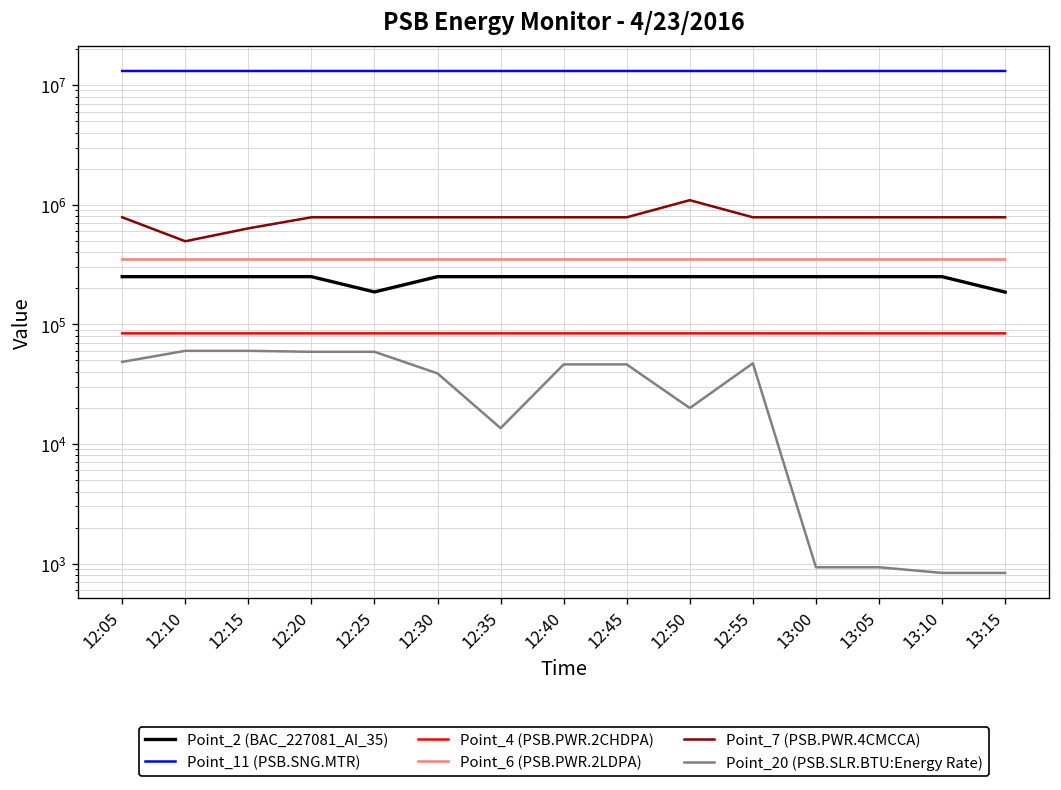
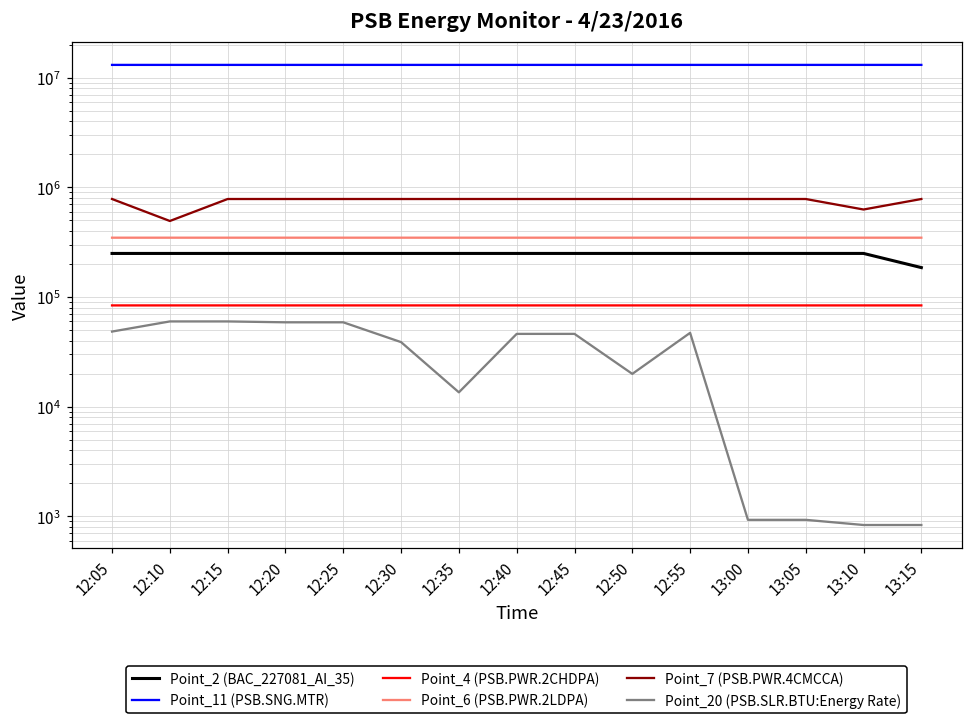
  {
    "Point_2 (BAC_227081_AI_35)": {
      "12:05": 250000,
      "12:10": 250000,
      "12:15": 250000,
      "12:20": 250000,
-     "12:25": 190000,
+     "12:25": 250000,
      "12:30": 250000,
      "12:35": 250000,
      "12:40": 250000,
      "12:45": 250000,
      "12:50": 250000,
      "12:55": 250000,
      "13:00": 250000,
      "13:05": 250000,
      "13:10": 250000,
      "13:15": 190000
    },
    "Point_11 (PSB.SNG.MTR)": {
      "12:05": 13000000,
      "12:10": 13000000,
      "12:15": 13000000,
      "12:20": 13000000,
      "12:25": 13000000,
      "12:30": 13000000,
      "12:35": 13000000,
      "12:40": 13000000,
      "12:45": 13000000,
      "12:50": 13000000,
      "12:55": 13000000,
      "13:00": 13000000,
      "13:05": 13000000,
      "13:10": 13000000,
      "13:15": 13000000
    },
    "Point_4 (PSB.PWR.2CHDPA)": {
      "12:05": 80000,
      "12:10": 80000,
      "12:15": 80000,
      "12:20": 80000,
      "12:25": 80000,
      "12:30": 80000,
      "12:35": 80000,
      "12:40": 80000,
      "12:45": 80000,
      "12:50": 80000,
      "12:55": 80000,
      "13:00": 80000,
      "13:05": 80000,
      "13:10": 80000,
      "13:15": 80000
    },
    "Point_6 (PSB.PWR.2LDPA)": {
      "12:05": 350000,
      "12:10": 350000,
      "12:15": 350000,
      "12:20": 350000,
      "12:25": 350000,
      "12:30": 350000,
      "12:35": 350000,
      "12:40": 350000,
      "12:45": 350000,
      "12:50": 350000,
      "12:55": 350000,
      "13:00": 350000,
      "13:05": 350000,
      "13:10": 350000,
      "13:15": 350000
    },
    "Point_7 (PSB.PWR.4CMCCA)": {
      "12:05": 800000,
      "12:10": 500000,
-     "12:15": 600000,
+     "12:15": 800000,
      "12:20": 800000,
      "12:25": 800000,
      "12:30": 800000,
      "12:35": 800000,
      "12:40": 800000,
      "12:45": 800000,
-     "12:50": 1100000,
+     "12:50": 800000,
      "12:55": 800000,
      "13:00": 800000,
      "13:05": 800000,
-     "13:10": 800000,
+     "13:10": 600000,
      "13:15": 800000
    },
    "Point_20 (PSB.SLR.BTU:Energy Rate)": {
      "12:05": 50000,
      "12:10": 60000,
      "12:15": 60000,
      "12:20": 60000,
      "12:25": 60000,
      "12:30": 39000,
      "12:35": 14000,
      "12:40": 50000,
      "12:45": 50000,
      "12:50": 20000,
      "12:55": 50000,
      "13:00": 900,
      "13:05": 900,
      "13:10": 800,
      "13:15": 800
    }
  }
